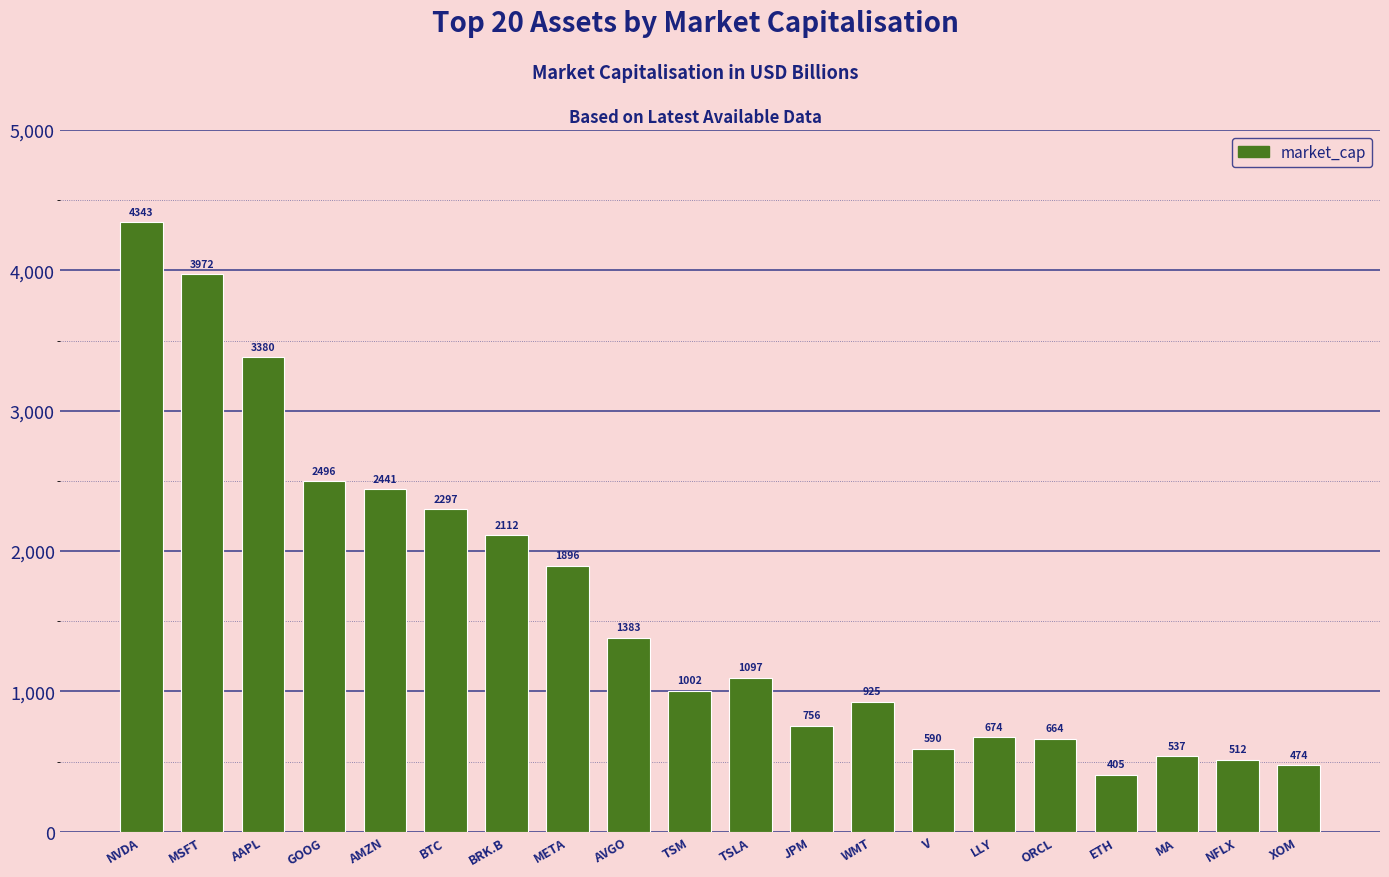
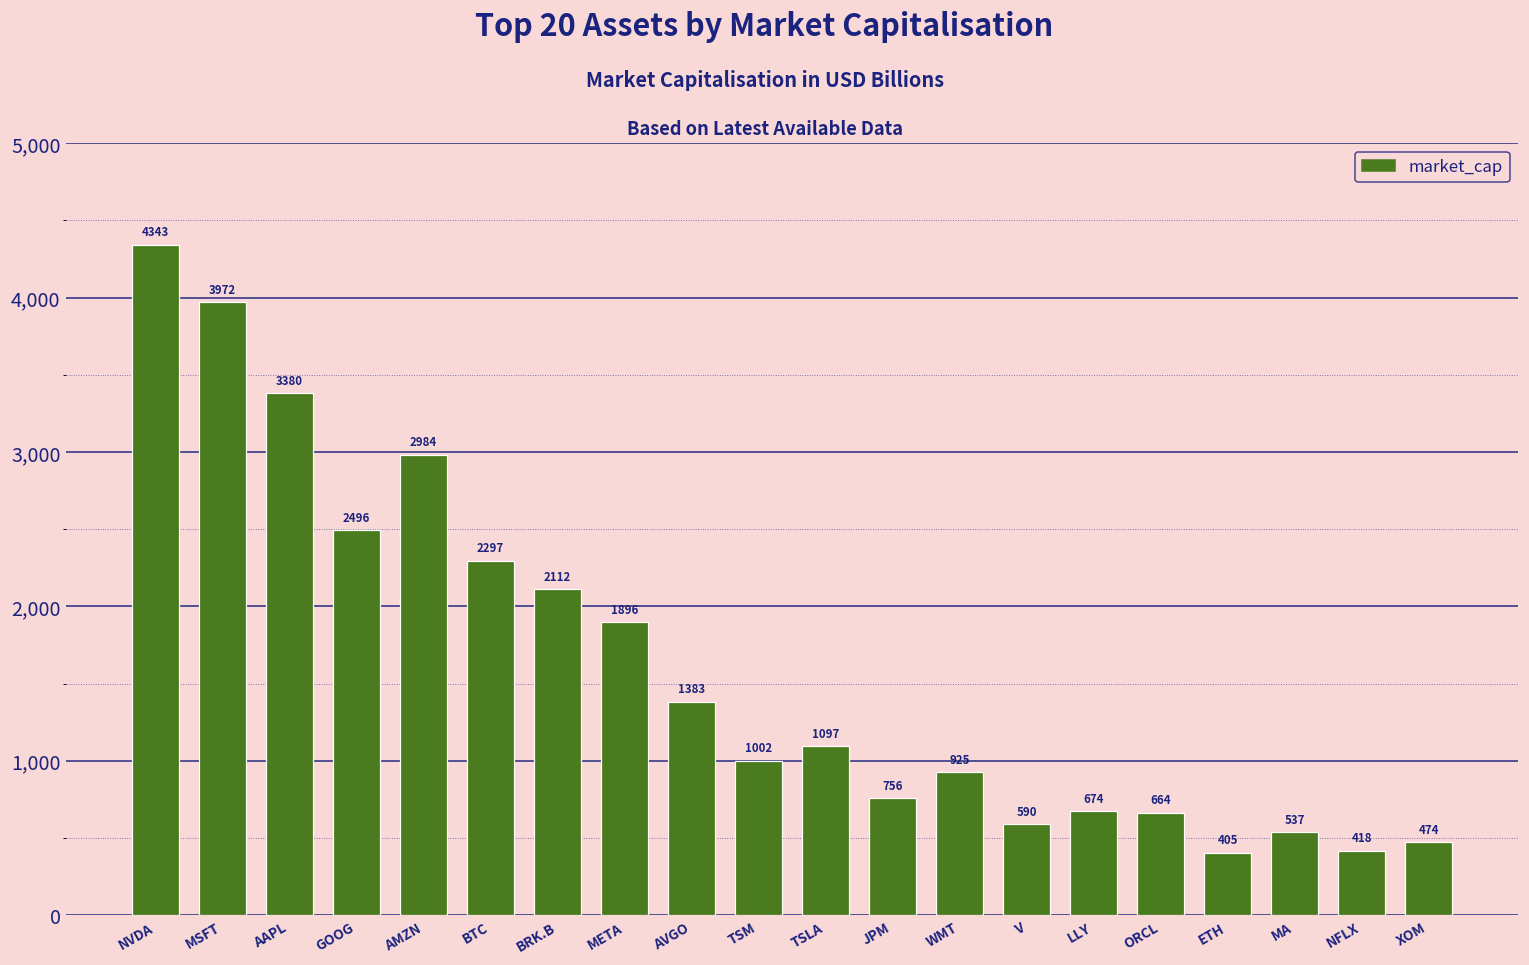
  {
    "NVDA": 4343,
    "MSFT": 3972,
    "AAPL": 3380,
    "GOOG": 2496,
-   "AMZN": 2441,
+   "AMZN": 2984,
    "BTC": 2297,
    "BRK.B": 2112,
    "META": 1896,
    "AVGO": 1383,
    "TSM": 1002,
    "TSLA": 1097,
    "JPM": 756,
    "WMT": 925,
    "V": 590,
    "LLY": 674,
    "ORCL": 664,
    "ETH": 405,
    "MA": 537,
-   "NFLX": 512,
+   "NFLX": 418,
    "XOM": 474
  }
